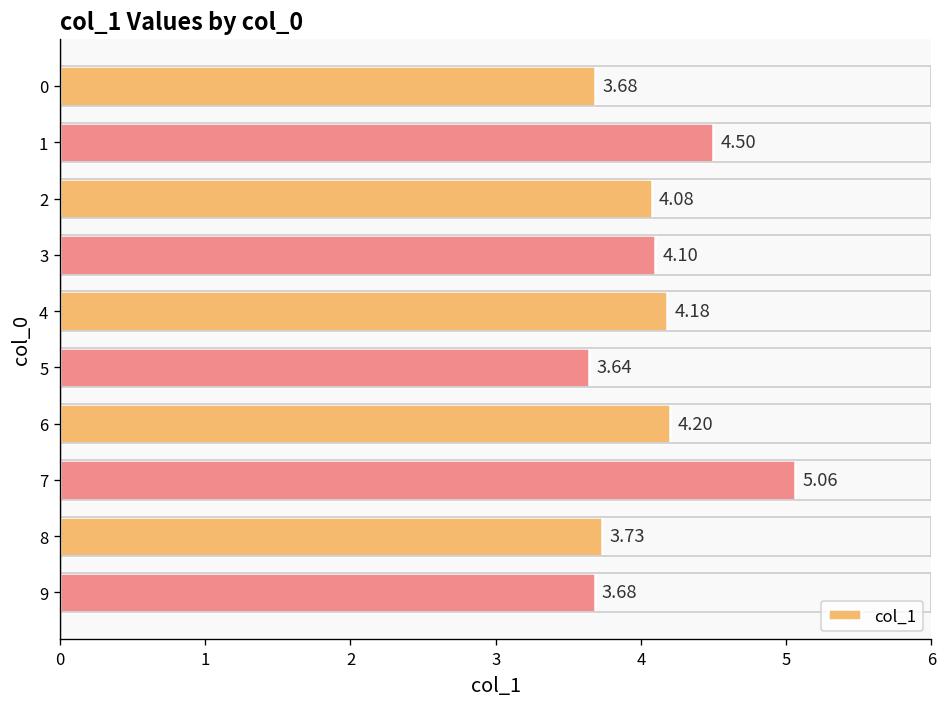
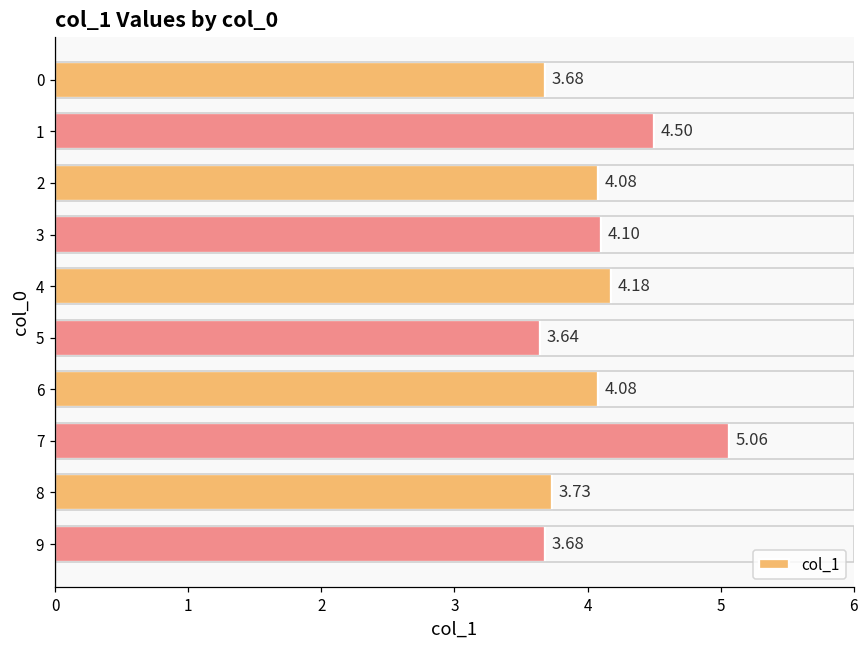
  {
    "0": 3.68,
    "1": 4.50,
    "2": 4.08,
    "3": 4.10,
    "4": 4.18,
    "5": 3.64,
-   "6": 4.20,
+   "6": 4.08,
    "7": 5.06,
    "8": 3.73,
    "9": 3.68
  }
